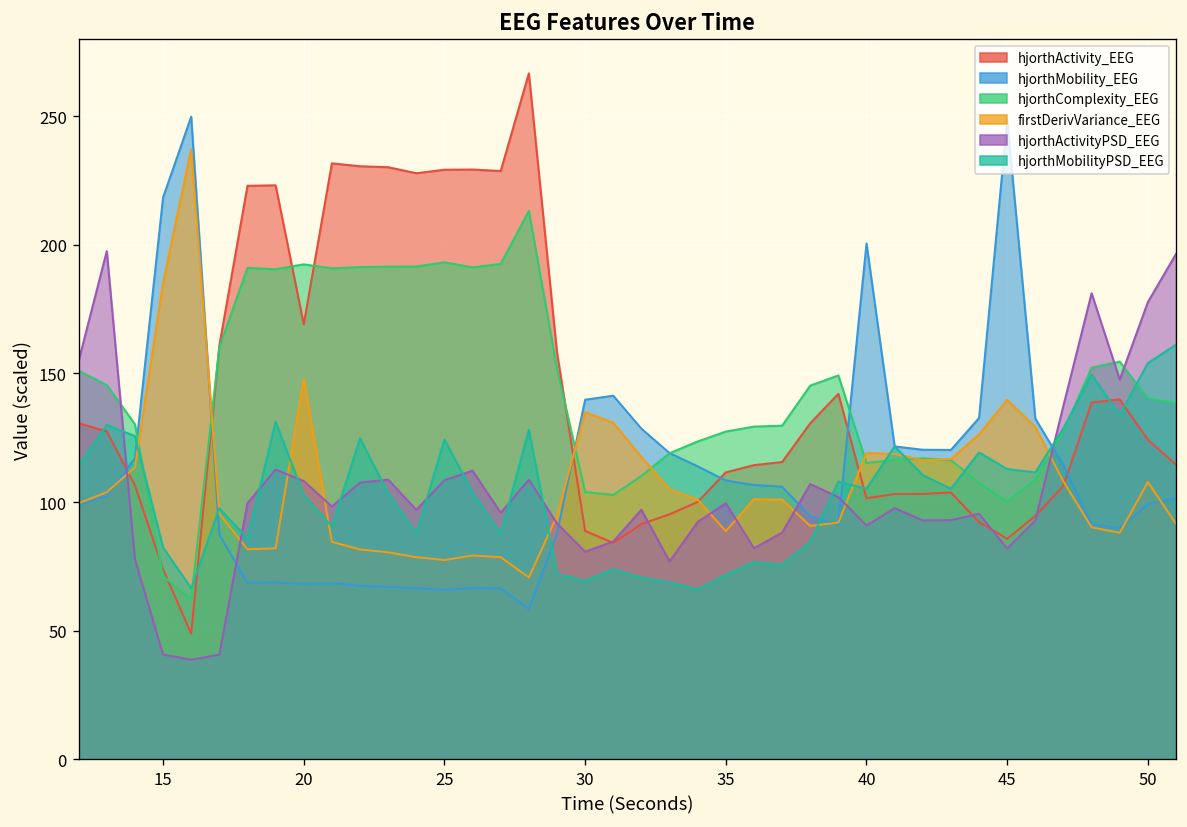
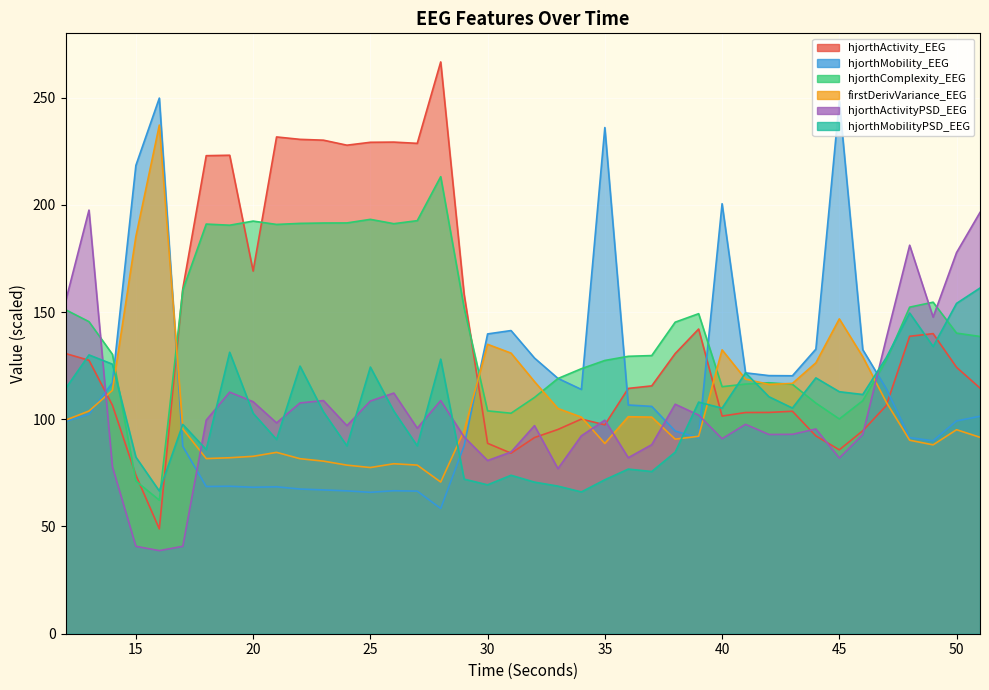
  {
    "hjorthActivity_EEG": {
      "15": 74,
      "20": 169,
      "25": 229,
      "30": 89,
-     "35": 112,
+     "35": 97,
      "40": 101,
      "45": 86,
      "50": 124
    },
    "hjorthMobility_EEG": {
      "15": 218,
      "20": 68,
      "25": 66,
      "30": 140,
-     "35": 108,
+     "35": 236,
      "40": 201,
      "50": 99
    },
    "firstDerivVariance_EEG": {
      "15": 185,
-     "20": 148,
+     "20": 83,
      "25": 77,
      "30": 135,
      "35": 89,
-     "40": 119,
-     "45": 140,
-     "50": 108
+     "40": 132,
+     "45": 147,
+     "50": 95
    },
    "hjorthActivityPSD_EEG": {
      "15": 41,
      "20": 108,
      "25": 108,
      "30": 81,
      "35": 100,
      "40": 91,
      "45": 82,
      "50": 178
    }
  }
